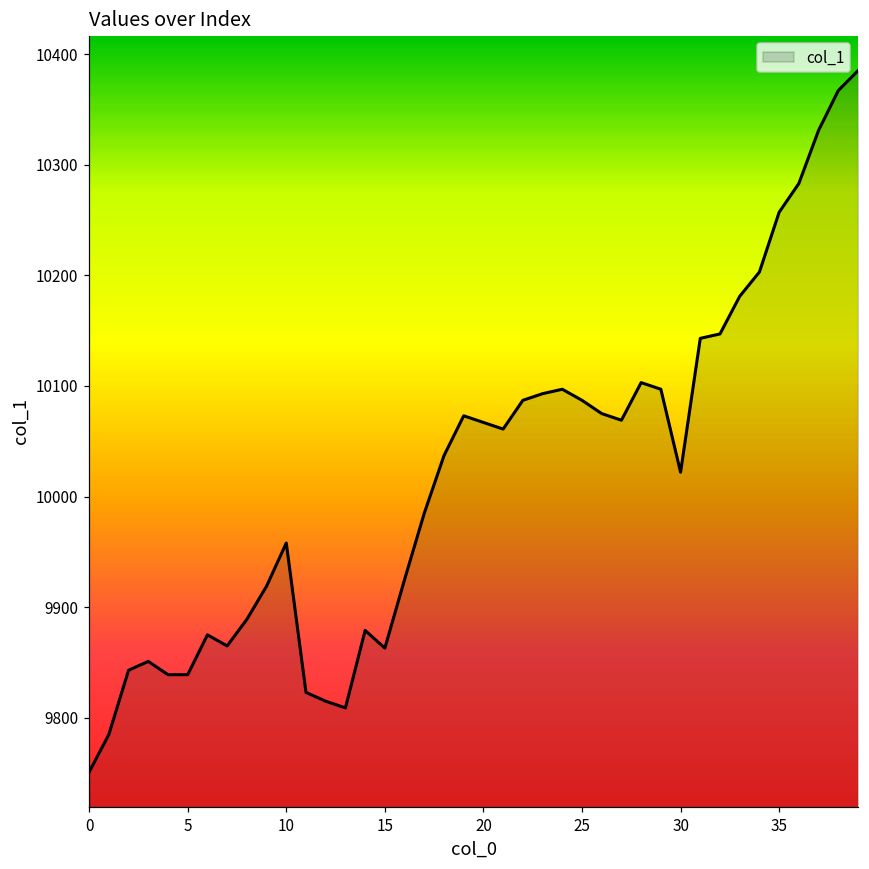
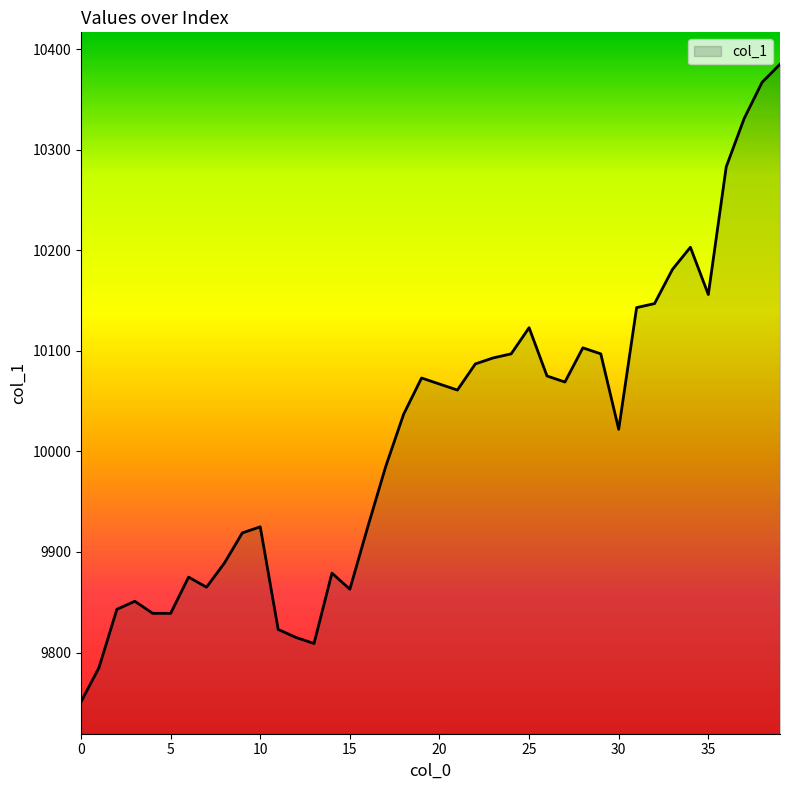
  {
    "0": 9751,
    "5": 9839,
-   "10": 9958,
+   "10": 9925,
    "15": 9863,
    "20": 10067,
-   "25": 10087,
+   "25": 10123,
    "30": 10022,
-   "35": 10257
+   "35": 10156
  }
